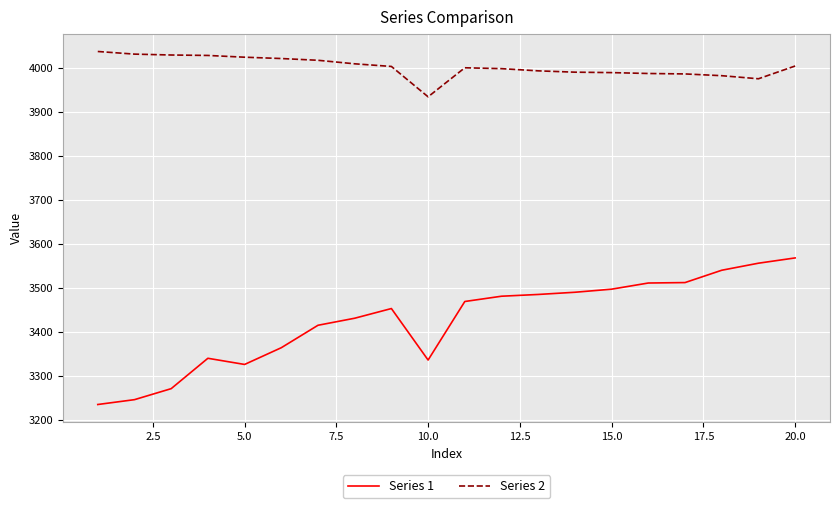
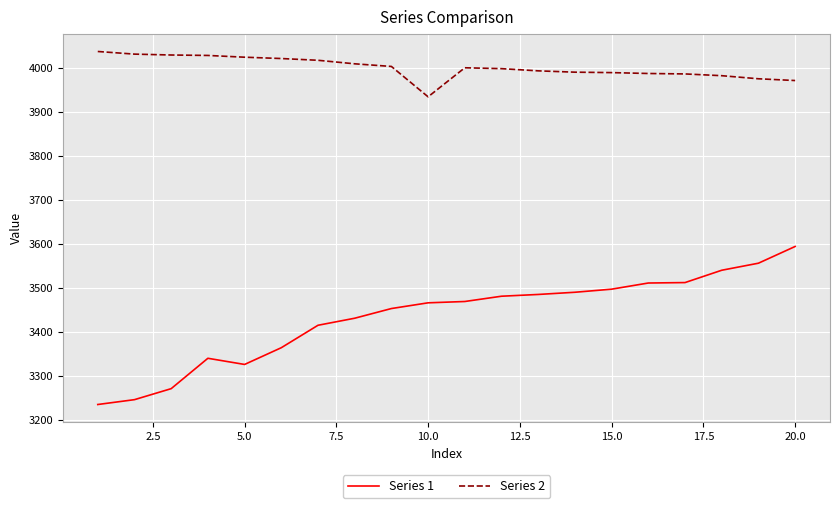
  {
    "Series 1": {
      "5.0": 3330,
-     "10.0": 3340,
+     "10.0": 3470,
      "15.0": 3500,
-     "20.0": 3570
+     "20.0": 3590
    },
    "Series 2": {
      "5.0": 4020,
      "10.0": 3930,
      "15.0": 3990,
-     "20.0": 4000
+     "20.0": 3970
    }
  }
